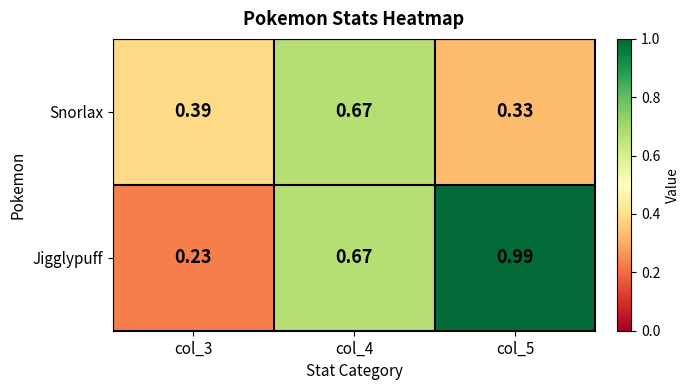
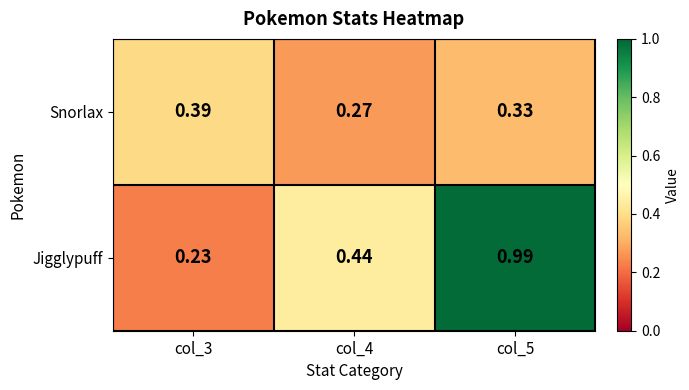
  {
    "Snorlax": {
      "col_3": 0.39,
-     "col_4": 0.67,
+     "col_4": 0.27,
      "col_5": 0.33
    },
    "Jigglypuff": {
      "col_3": 0.23,
-     "col_4": 0.67,
+     "col_4": 0.44,
      "col_5": 0.99
    }
  }
